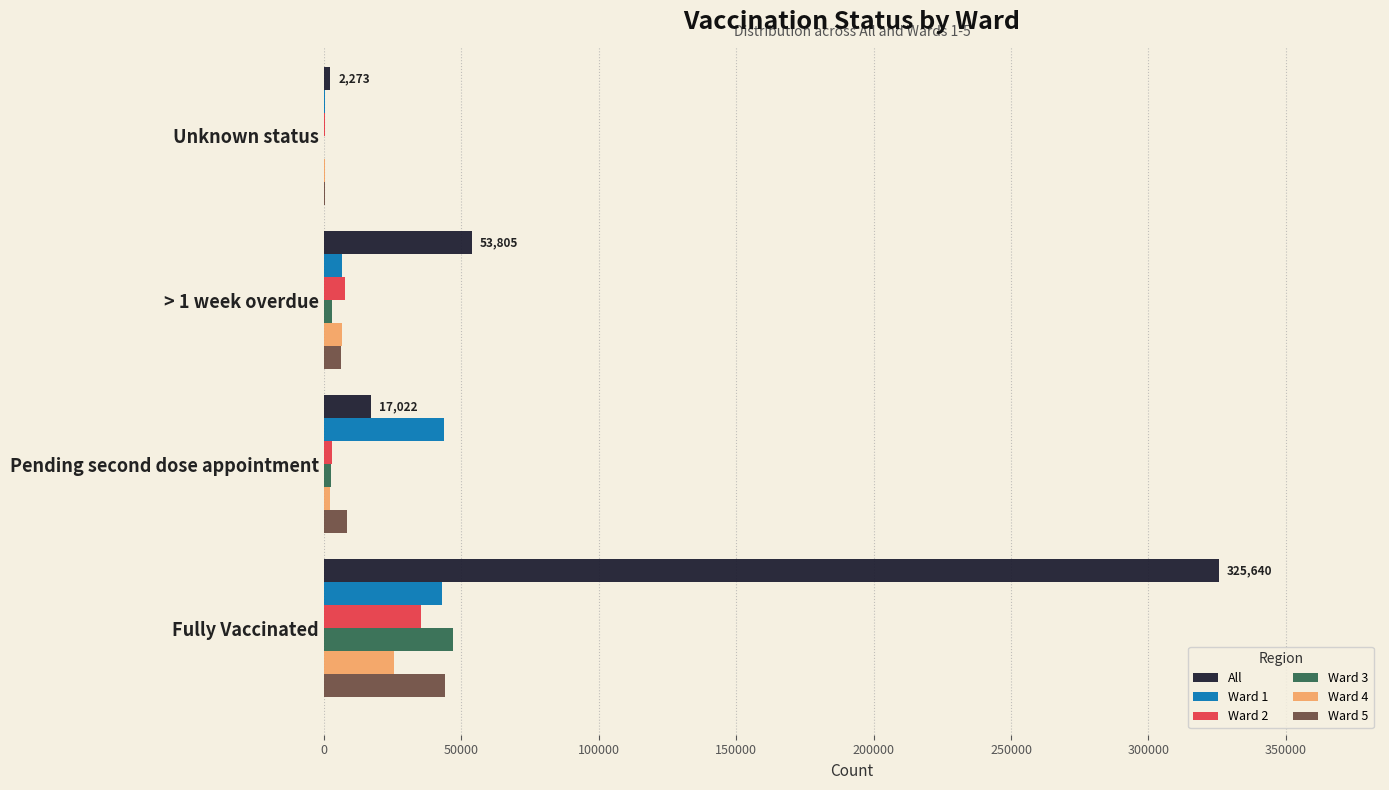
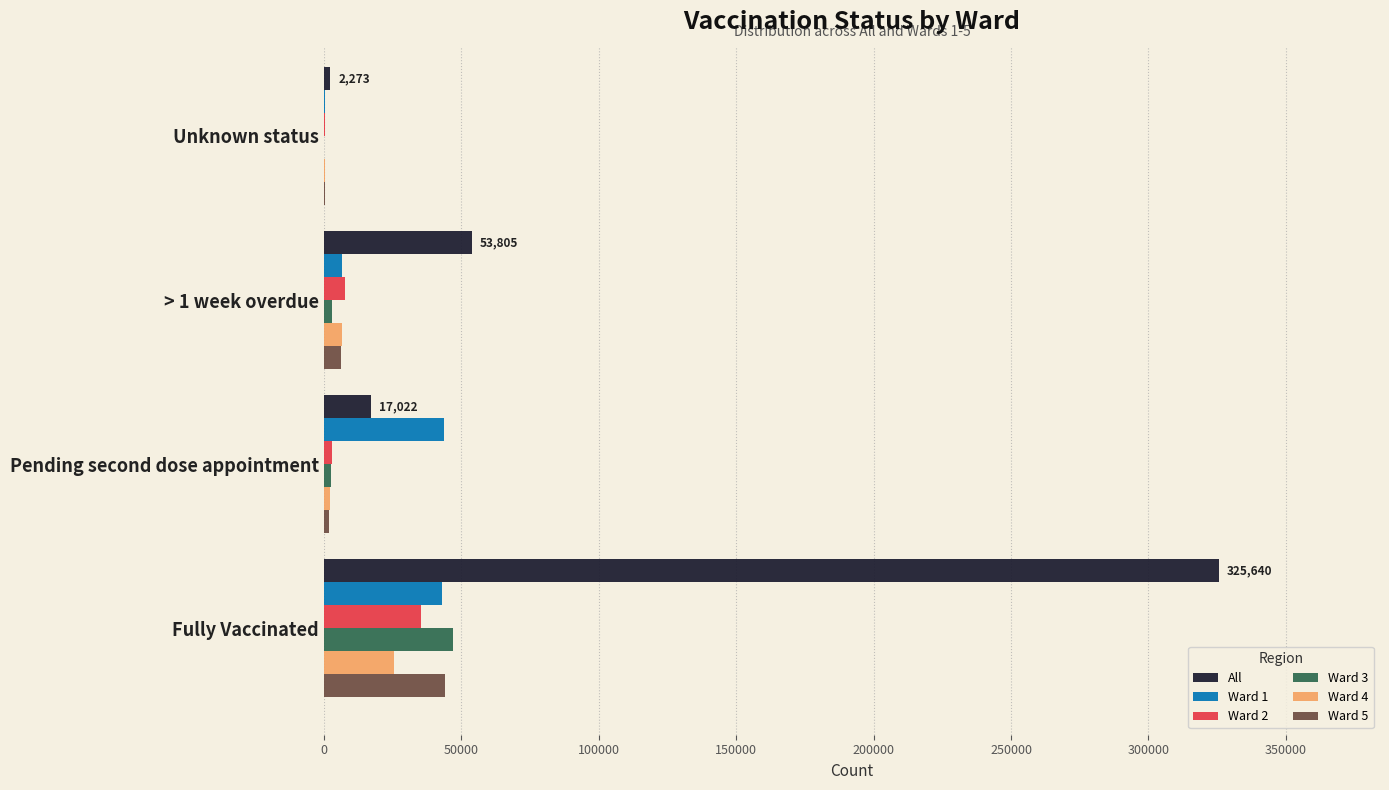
  {
    "All": {
      "Unknown status": "2,273",
      "> 1 week overdue": "53,805",
      "Pending second dose appointment": "17,022",
      "Fully Vaccinated": "325,640"
    },
    "Ward 1": {
      "> 1 week overdue": "7000",
      "Pending second dose appointment": "44000",
      "Fully Vaccinated": "43000"
    },
    "Ward 2": {
      "> 1 week overdue": "8000",
      "Pending second dose appointment": "3000",
      "Fully Vaccinated": "35000"
    },
    "Ward 3": {
      "> 1 week overdue": "3000",
      "Pending second dose appointment": "3000",
      "Fully Vaccinated": "47000"
    },
    "Ward 4": {
      "> 1 week overdue": "7000",
      "Pending second dose appointment": "2000",
      "Fully Vaccinated": "25000"
    },
    "Ward 5": {
      "> 1 week overdue": "6000",
-     "Pending second dose appointment": "8000",
+     "Pending second dose appointment": "2000",
      "Fully Vaccinated": "44000"
    }
  }
